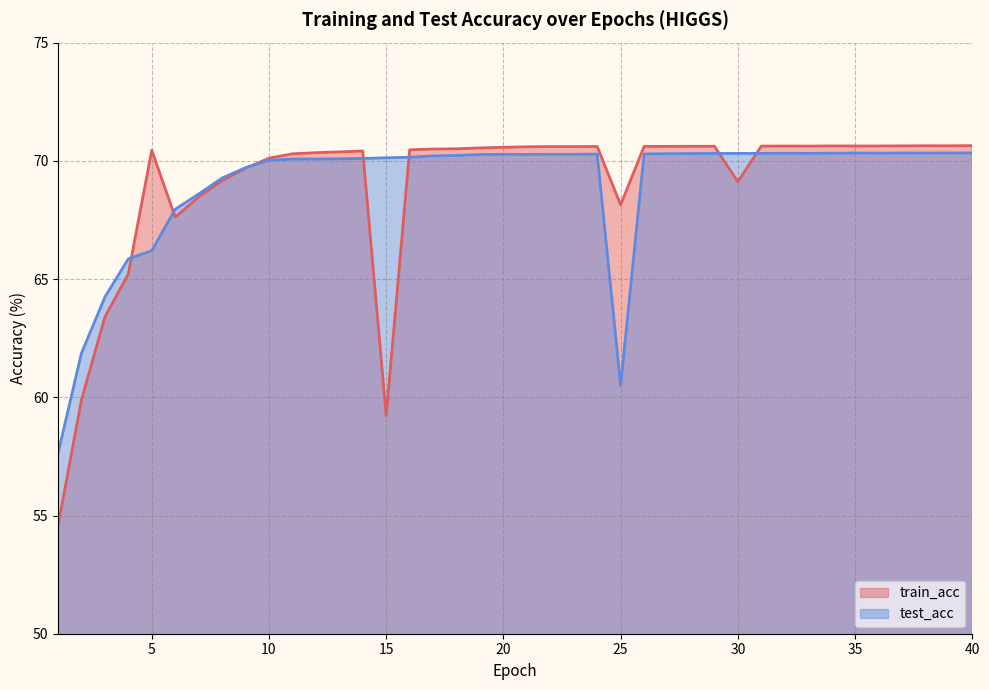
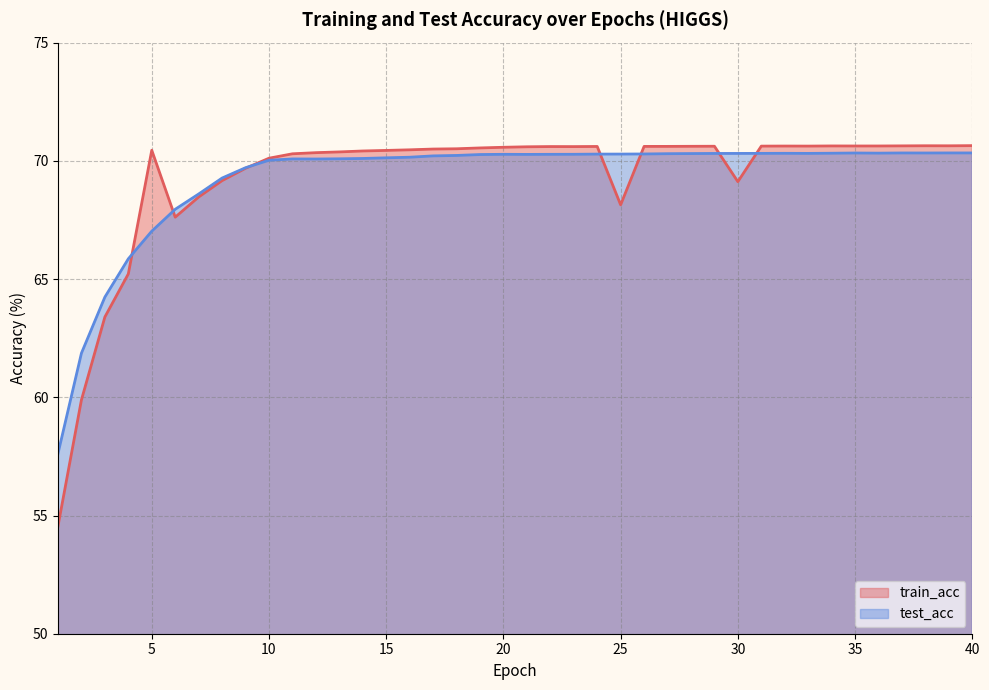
  {
    "train_acc": {
      "5": 70.4,
-     "15": 59.2,
+     "15": 70.4,
      "20": 70.6,
      "25": 68.1,
      "30": 69.1,
      "35": 70.6,
      "40": 70.6
    },
    "test_acc": {
-     "5": 66.2,
+     "5": 67.0,
      "15": 70.1,
      "20": 70.3,
-     "25": 60.5,
+     "25": 70.3,
      "30": 70.3,
      "35": 70.3,
      "40": 70.3
    }
  }
